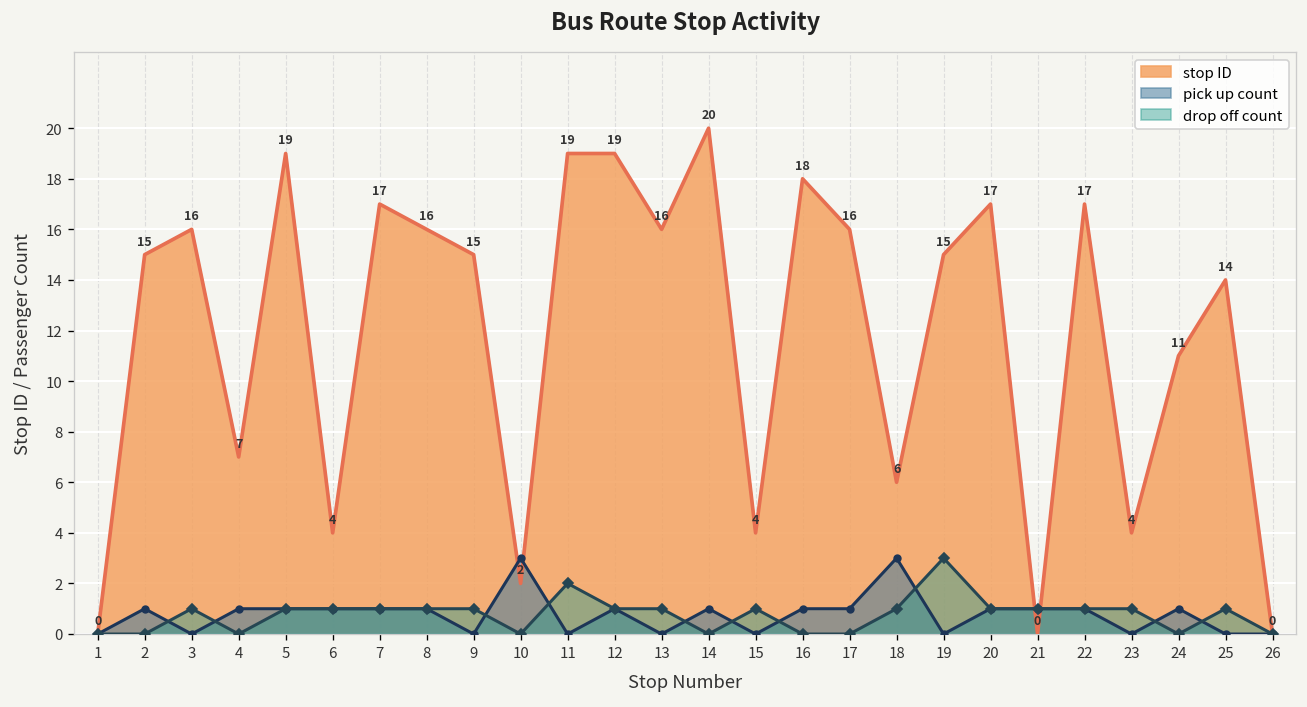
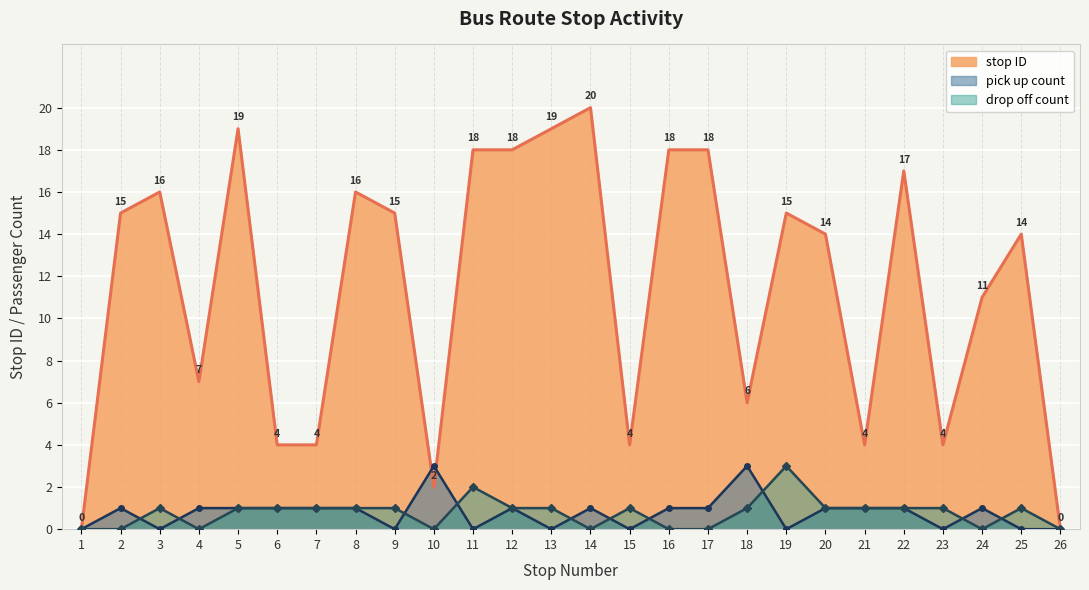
  {
    "stop ID": {
      "2": 15,
      "3": 16,
      "4": 7,
      "5": 19,
      "6": 4,
-     "7": 17,
+     "7": 4,
      "8": 16,
      "9": 15,
      "10": 2,
-     "11": 19,
-     "12": 19,
-     "13": 16,
+     "11": 18,
+     "12": 18,
+     "13": 19,
      "14": 20,
      "15": 4,
      "16": 18,
-     "17": 16,
+     "17": 18,
      "18": 6,
      "19": 15,
-     "20": 17,
-     "21": 0,
+     "20": 14,
+     "21": 4,
      "22": 17,
      "23": 4,
      "24": 11,
      "25": 14
    }
  }
